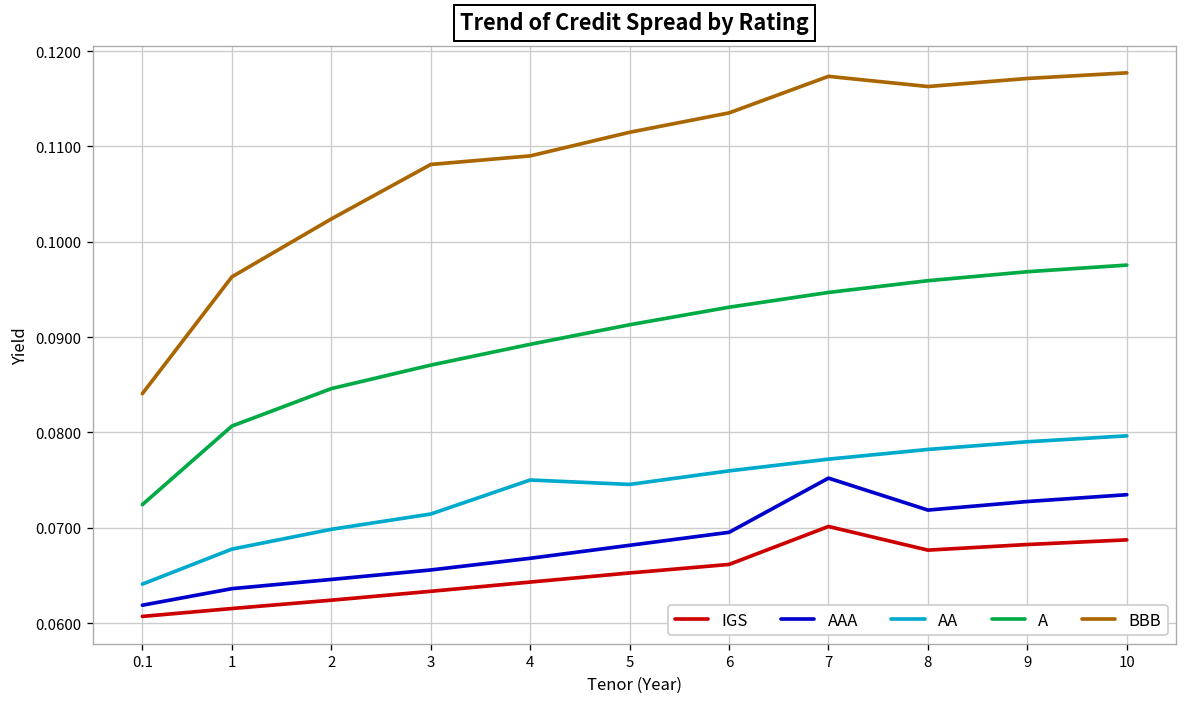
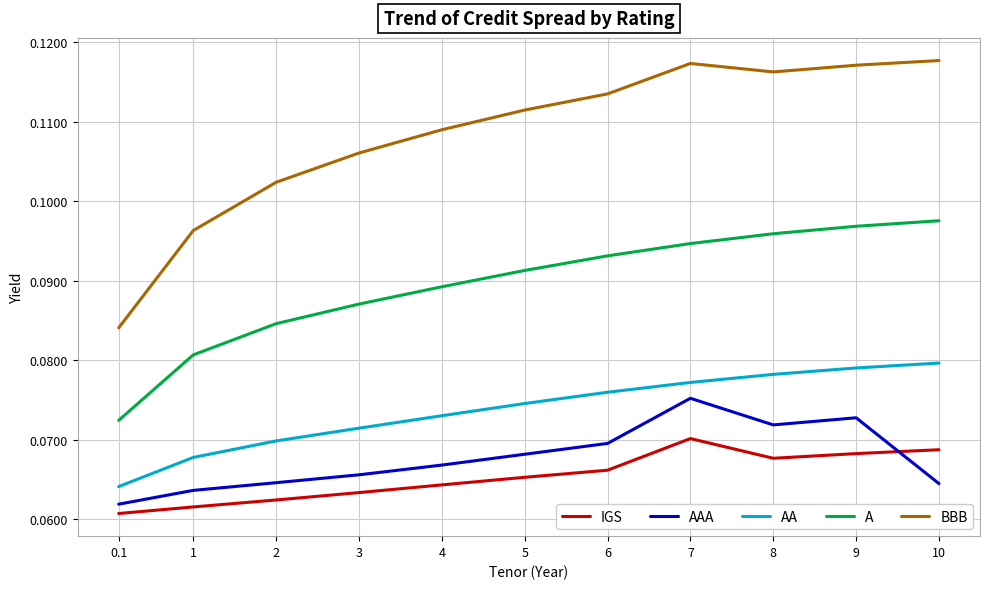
  {
    "IGS": {
      "0.1": 0.061,
      "1": 0.062,
      "2": 0.062,
      "3": 0.063,
      "4": 0.064,
      "5": 0.065,
      "6": 0.066,
      "7": 0.070,
      "8": 0.068,
      "9": 0.068,
      "10": 0.069
    },
    "AAA": {
      "0.1": 0.062,
      "1": 0.064,
      "2": 0.065,
      "3": 0.066,
      "4": 0.067,
      "5": 0.068,
      "6": 0.070,
      "7": 0.075,
      "8": 0.072,
      "9": 0.073,
-     "10": 0.073
+     "10": 0.064
    },
    "AA": {
      "0.1": 0.064,
      "1": 0.068,
      "2": 0.070,
      "3": 0.071,
-     "4": 0.075,
+     "4": 0.073,
      "5": 0.075,
      "6": 0.076,
      "7": 0.077,
      "8": 0.078,
      "9": 0.079,
      "10": 0.080
    },
    "A": {
      "0.1": 0.072,
      "1": 0.081,
      "2": 0.085,
      "3": 0.087,
      "4": 0.089,
      "5": 0.091,
      "6": 0.093,
      "7": 0.095,
      "8": 0.096,
      "9": 0.097,
      "10": 0.098
    },
    "BBB": {
      "0.1": 0.084,
      "1": 0.096,
      "2": 0.102,
-     "3": 0.108,
+     "3": 0.106,
      "4": 0.109,
      "5": 0.111,
      "6": 0.114,
      "7": 0.117,
      "8": 0.116,
      "9": 0.117,
      "10": 0.118
    }
  }
